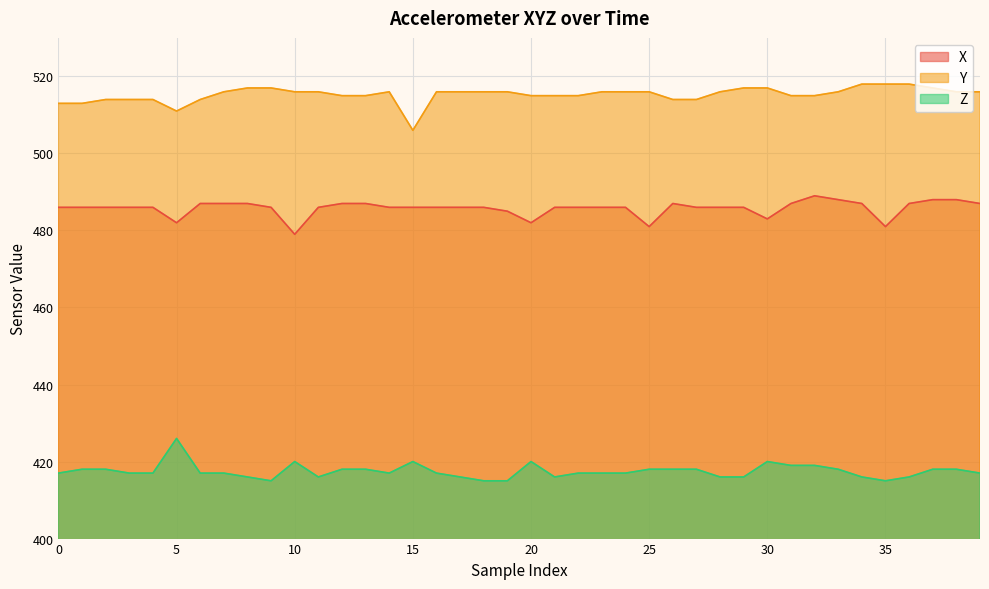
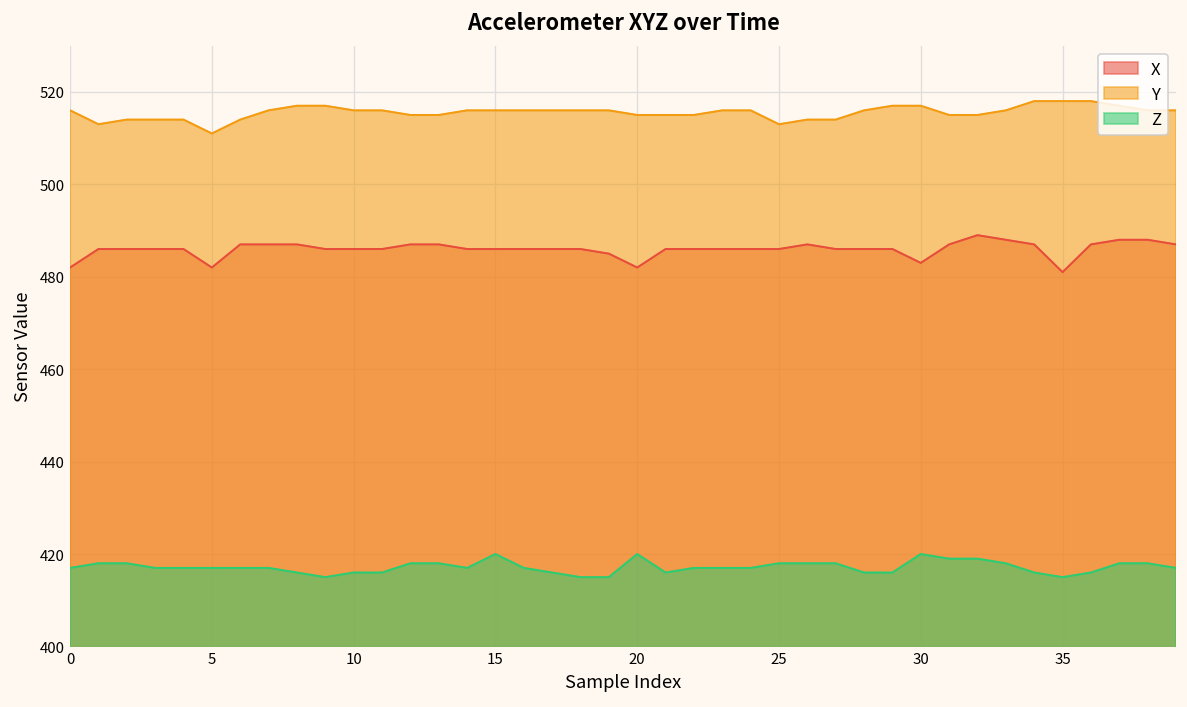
  {
    "X": {
-     "0": 486,
+     "0": 482,
      "5": 482,
-     "10": 479,
+     "10": 486,
      "15": 486,
      "20": 482,
-     "25": 481,
+     "25": 486,
      "30": 483,
      "35": 481
    },
    "Y": {
-     "0": 513,
+     "0": 516,
      "5": 511,
      "10": 516,
-     "15": 506,
+     "15": 516,
      "20": 515,
-     "25": 516,
+     "25": 513,
      "30": 517,
      "35": 518
    },
    "Z": {
      "0": 417,
-     "5": 426,
-     "10": 420,
+     "5": 417,
+     "10": 416,
      "15": 420,
      "20": 420,
      "25": 418,
      "30": 420,
      "35": 415
    }
  }
